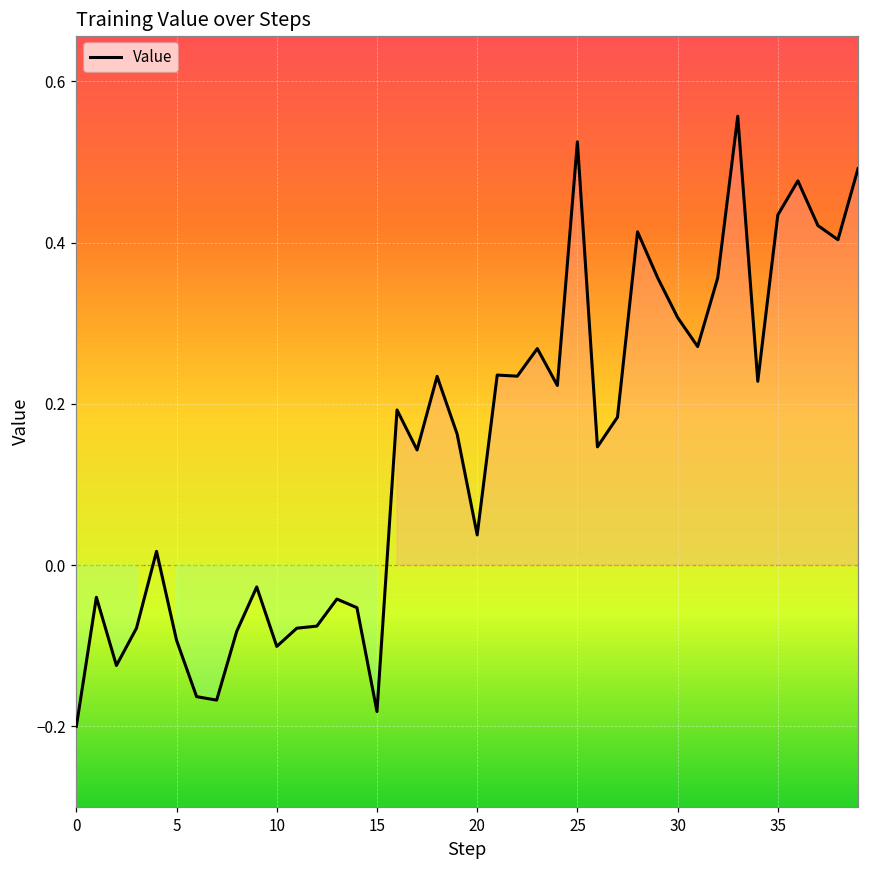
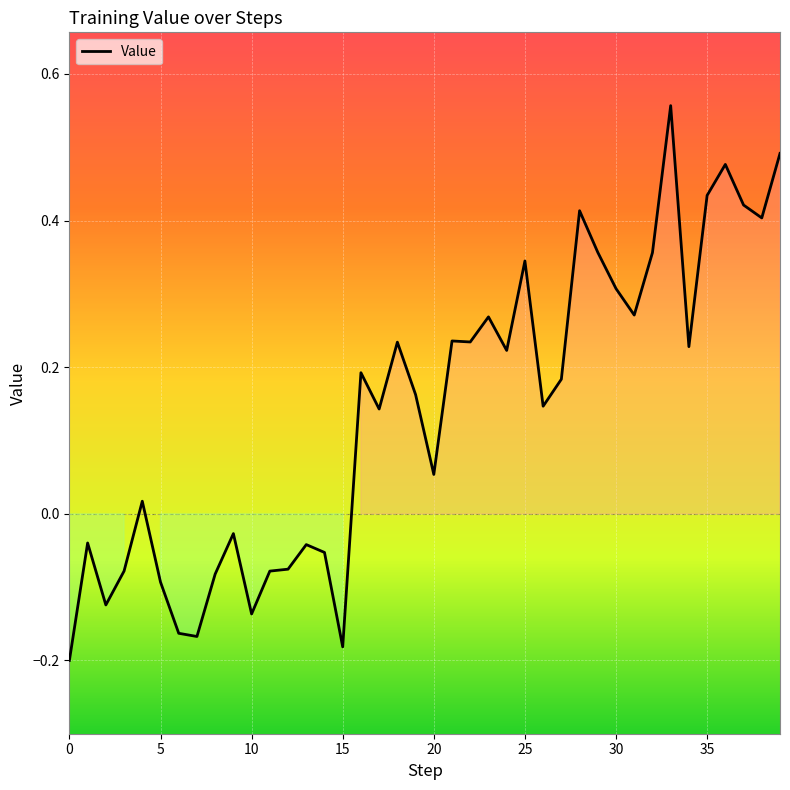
  {
    "0": -0.20,
    "5": -0.09,
-   "10": -0.10,
+   "10": -0.14,
    "15": -0.18,
-   "20": 0.04,
-   "25": 0.52,
+   "20": 0.05,
+   "25": 0.34,
    "30": 0.31,
    "35": 0.43
  }
